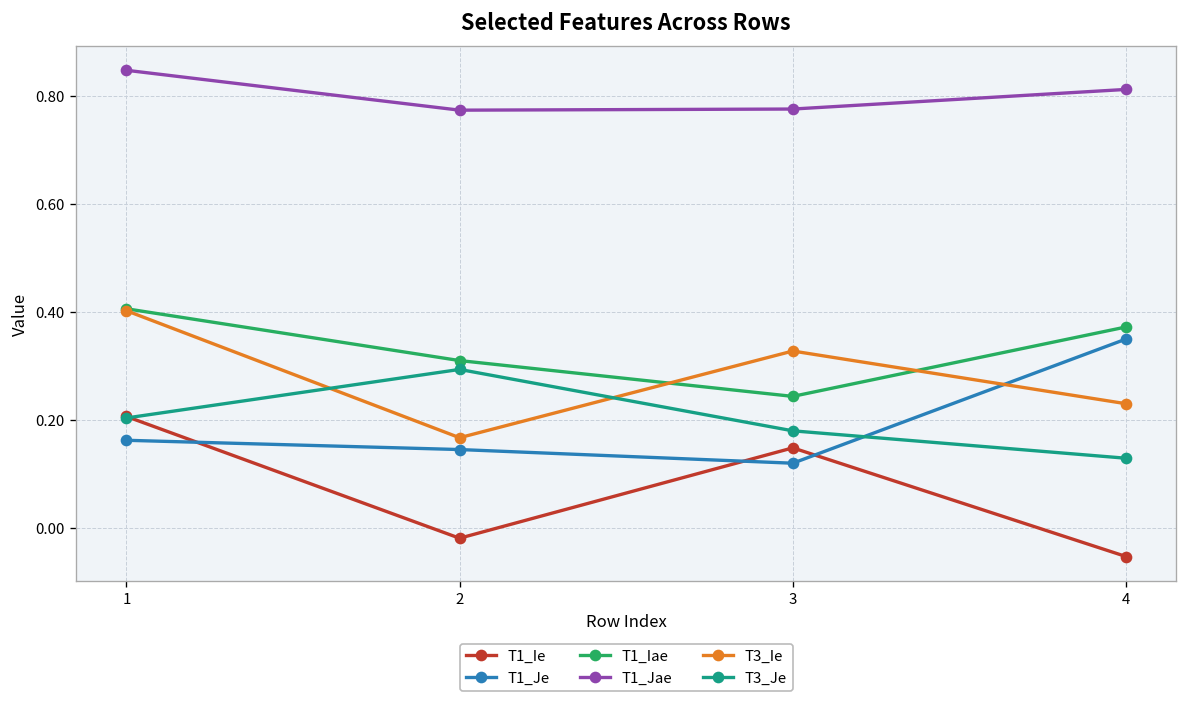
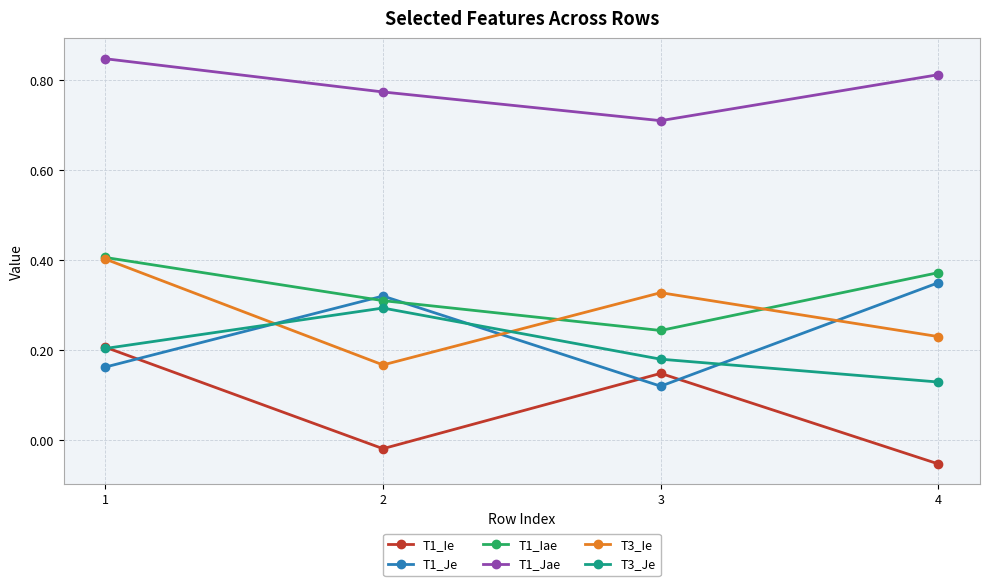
  {
    "T1_Ie": {
      "2": -0.02,
      "3": 0.15,
      "4": -0.05
    },
    "T1_Je": {
      "1": 0.16,
-     "2": 0.15,
+     "2": 0.32,
      "3": 0.12,
      "4": 0.35
    },
    "T1_Jae": {
      "1": 0.85,
      "2": 0.77,
-     "3": 0.78,
+     "3": 0.71,
      "4": 0.81
    },
    "T3_Ie": {
      "2": 0.17,
      "3": 0.33,
      "4": 0.23
    }
  }
